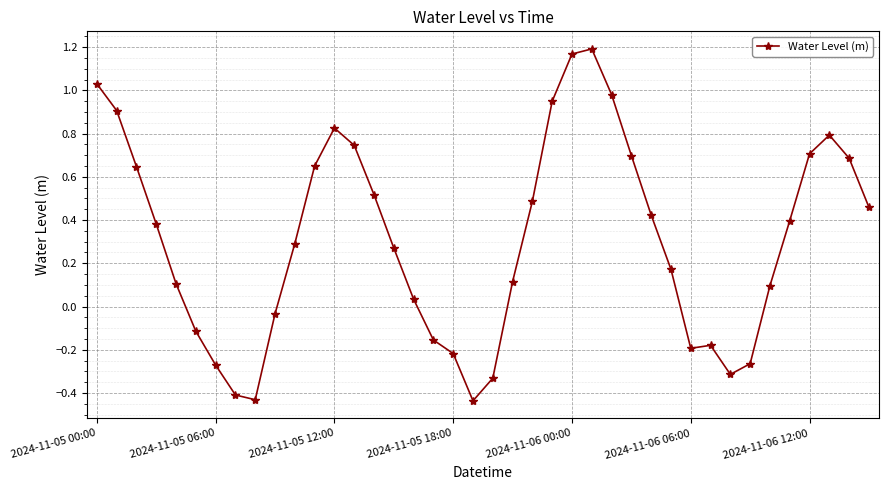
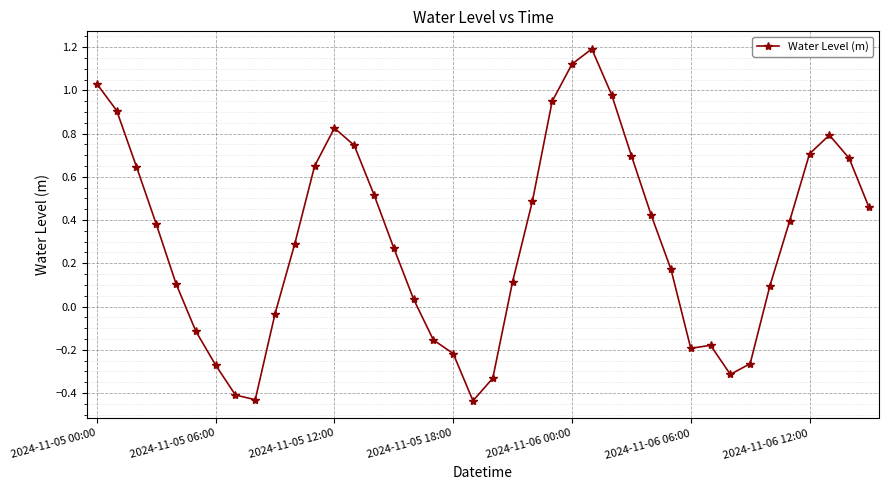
  {
    "2024-11-05 00:00": 1.03,
    "2024-11-05 06:00": -0.27,
    "2024-11-05 12:00": 0.83,
    "2024-11-05 18:00": -0.22,
-   "2024-11-06 00:00": 1.17,
+   "2024-11-06 00:00": 1.12,
    "2024-11-06 06:00": -0.19,
    "2024-11-06 12:00": 0.71
  }
